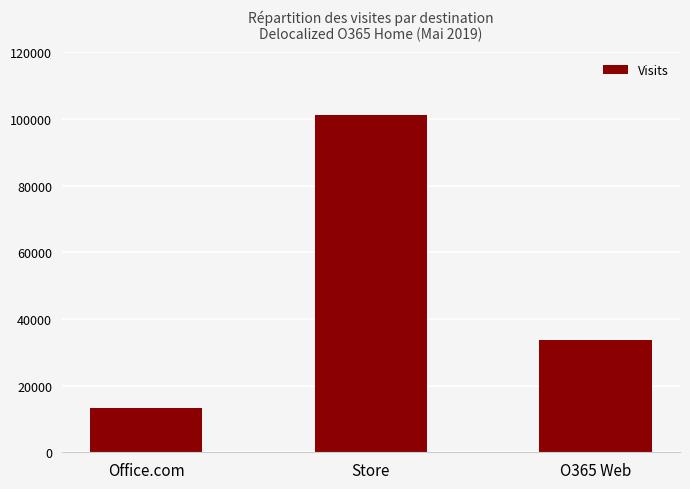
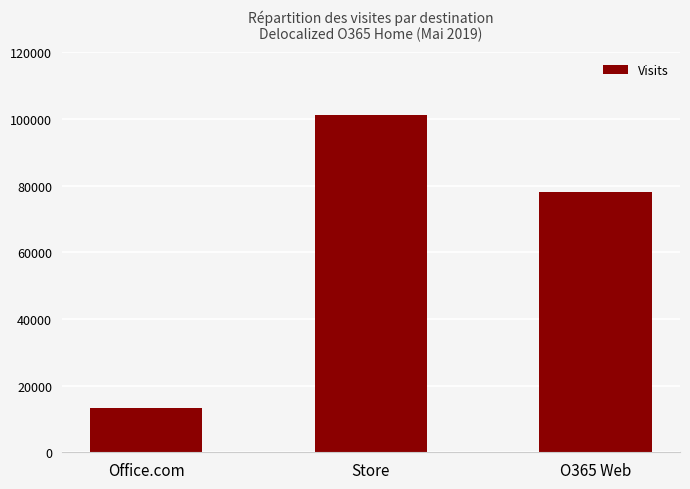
  {
    "Office.com": 13000,
    "Store": 101000,
-   "O365 Web": 34000
+   "O365 Web": 78000
  }
